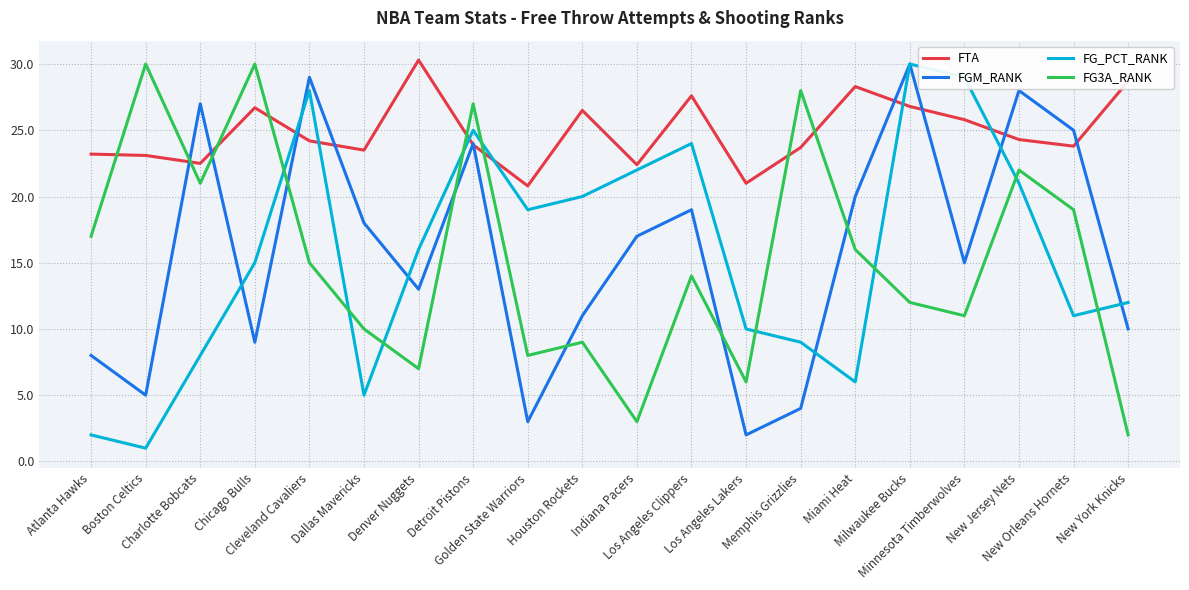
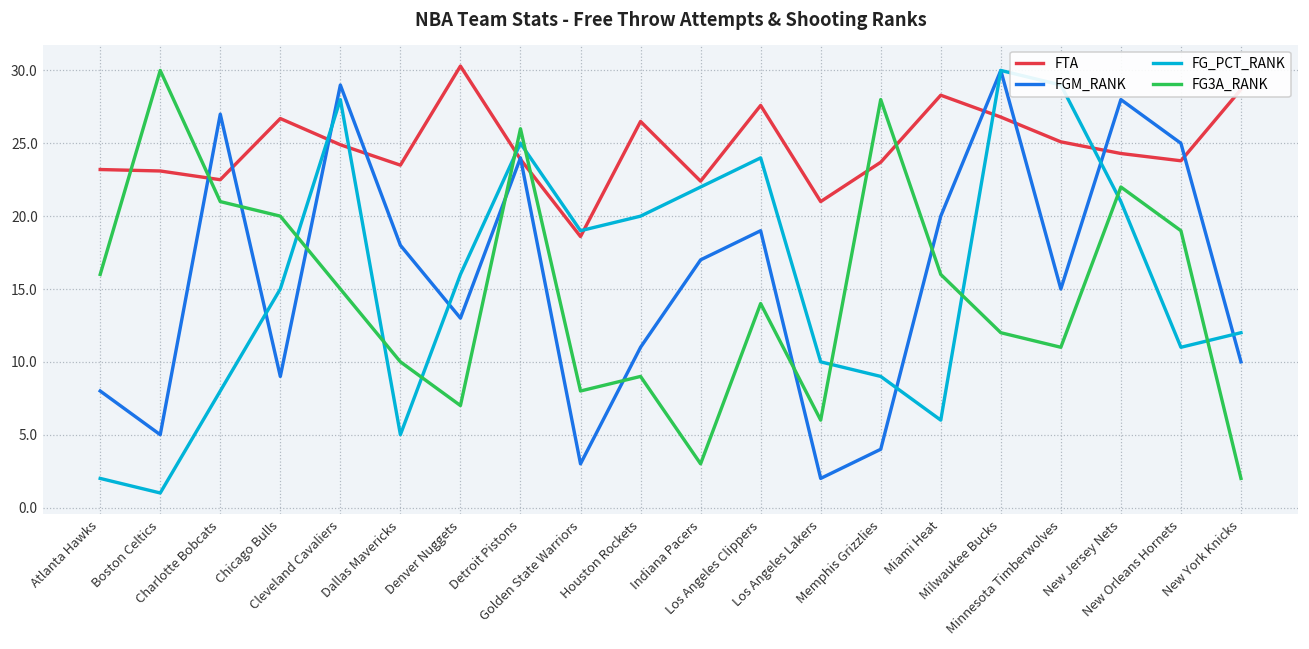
  {
    "FTA": {
      "Atlanta Hawks": 23.2,
      "Boston Celtics": 23.1,
      "Charlotte Bobcats": 22.5,
      "Chicago Bulls": 26.7,
-     "Cleveland Cavaliers": 24.2,
+     "Cleveland Cavaliers": 24.9,
      "Dallas Mavericks": 23.5,
      "Denver Nuggets": 30.3,
-     "Golden State Warriors": 20.8,
+     "Golden State Warriors": 18.6,
      "Houston Rockets": 26.5,
      "Indiana Pacers": 22.4,
      "Los Angeles Clippers": 27.6,
      "Los Angeles Lakers": 21.0,
      "Memphis Grizzlies": 23.7,
      "Miami Heat": 28.3,
      "Milwaukee Bucks": 26.8,
-     "Minnesota Timberwolves": 25.8,
+     "Minnesota Timberwolves": 25.1,
      "New Jersey Nets": 24.3,
      "New Orleans Hornets": 23.8
    },
    "FGM_RANK": {
      "Atlanta Hawks": 8.0,
      "Boston Celtics": 5.0,
      "Charlotte Bobcats": 27.0,
      "Chicago Bulls": 9.0,
      "Cleveland Cavaliers": 29.0,
      "Dallas Mavericks": 18.0,
      "Denver Nuggets": 13.0,
      "Golden State Warriors": 3.0,
      "Houston Rockets": 11.0,
      "Indiana Pacers": 17.0,
      "Los Angeles Clippers": 19.0,
      "Los Angeles Lakers": 2.0,
      "Memphis Grizzlies": 4.0,
      "Miami Heat": 20.0,
      "Minnesota Timberwolves": 15.0,
      "New Jersey Nets": 28.0,
      "New Orleans Hornets": 25.0,
      "New York Knicks": 10.0
    },
    "FG_PCT_RANK": {
      "Atlanta Hawks": 2.0,
      "Boston Celtics": 1.0,
      "Charlotte Bobcats": 8.0,
      "Chicago Bulls": 15.0,
      "Cleveland Cavaliers": 28.0,
      "Dallas Mavericks": 5.0,
      "Denver Nuggets": 16.0,
      "Detroit Pistons": 25.0,
      "Golden State Warriors": 19.0,
      "Houston Rockets": 20.0,
      "Indiana Pacers": 22.0,
      "Los Angeles Clippers": 24.0,
      "Los Angeles Lakers": 10.0,
      "Memphis Grizzlies": 9.0,
      "Miami Heat": 6.0,
      "New Jersey Nets": 21.0,
      "New Orleans Hornets": 11.0,
      "New York Knicks": 12.0
    },
    "FG3A_RANK": {
-     "Atlanta Hawks": 17,
+     "Atlanta Hawks": 16,
      "Boston Celtics": 30,
      "Charlotte Bobcats": 21,
-     "Chicago Bulls": 30,
+     "Chicago Bulls": 20,
      "Cleveland Cavaliers": 15,
      "Dallas Mavericks": 10,
      "Denver Nuggets": 7,
-     "Detroit Pistons": 27,
+     "Detroit Pistons": 26,
      "Golden State Warriors": 8,
      "Houston Rockets": 9,
      "Indiana Pacers": 3,
      "Los Angeles Clippers": 14,
      "Los Angeles Lakers": 6,
      "Memphis Grizzlies": 28,
      "Miami Heat": 16,
      "Milwaukee Bucks": 12,
      "Minnesota Timberwolves": 11,
      "New Jersey Nets": 22,
      "New Orleans Hornets": 19,
      "New York Knicks": 2
    }
  }
